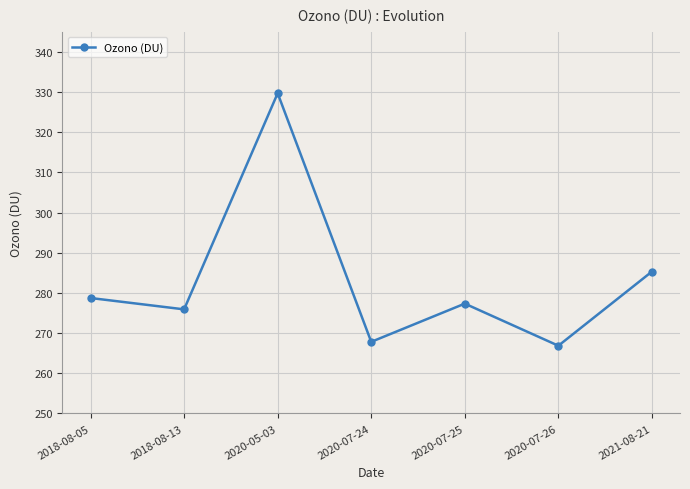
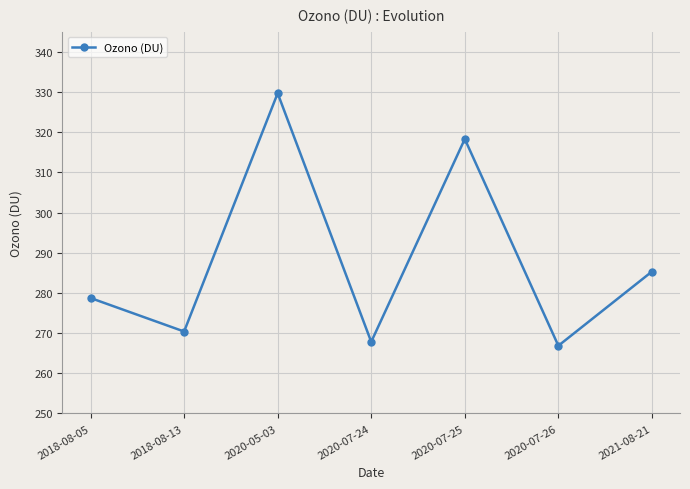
  {
    "2018-08-05": 279,
-   "2018-08-13": 276,
+   "2018-08-13": 270,
    "2020-05-03": 330,
    "2020-07-24": 268,
-   "2020-07-25": 277,
+   "2020-07-25": 318,
    "2020-07-26": 267,
    "2021-08-21": 285
  }
